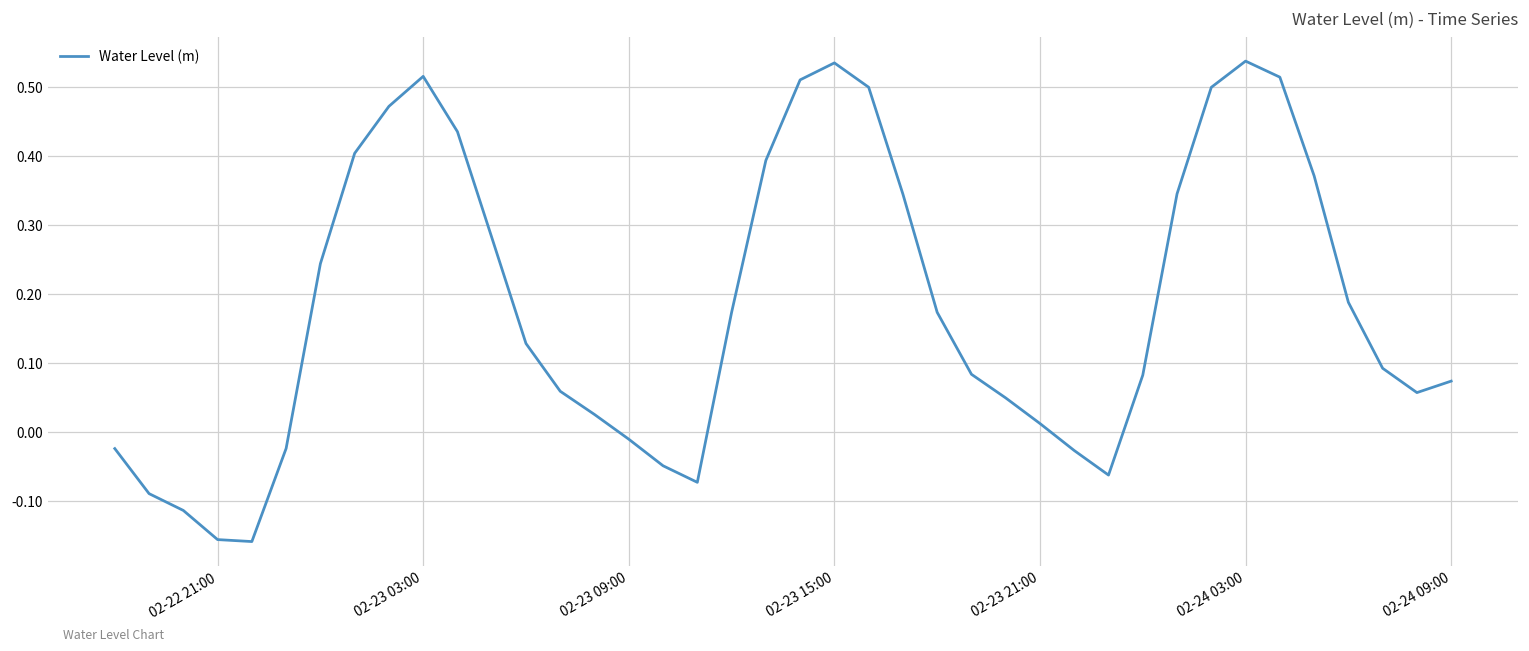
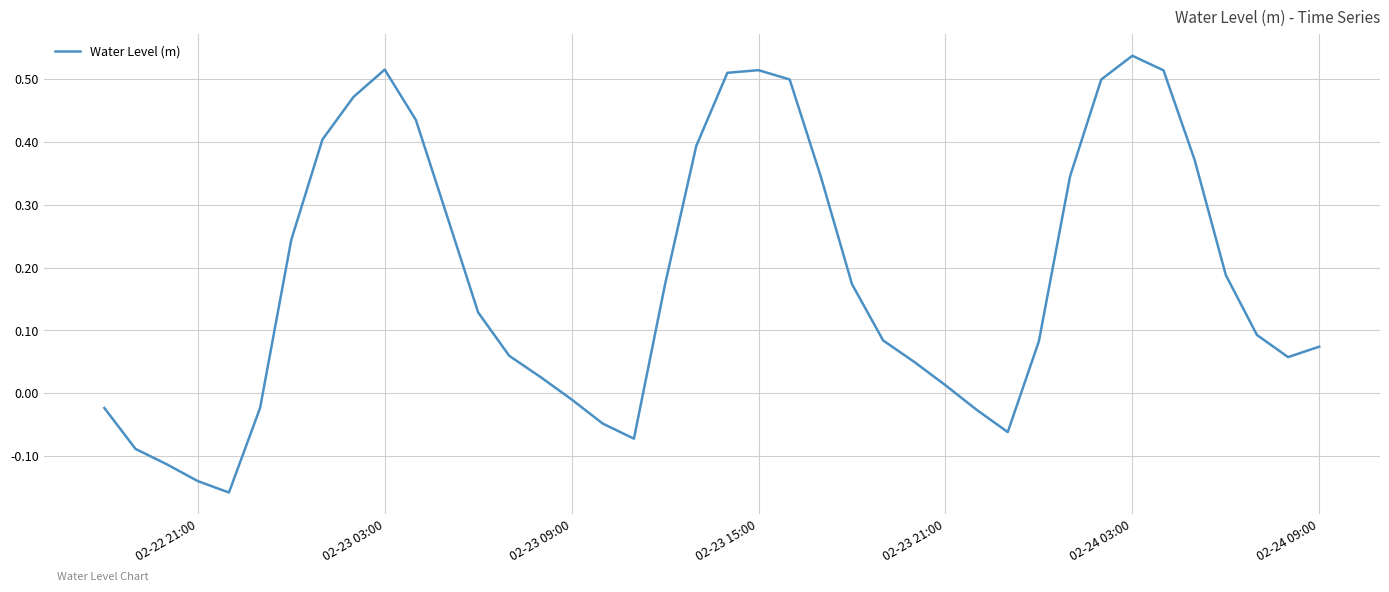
  {
-   "02-22 21:00": -0.16,
+   "02-22 21:00": -0.14,
    "02-23 03:00": 0.52,
    "02-23 09:00": -0.01,
-   "02-23 15:00": 0.53,
+   "02-23 15:00": 0.51,
    "02-23 21:00": 0.01,
    "02-24 03:00": 0.54,
    "02-24 09:00": 0.07
  }
